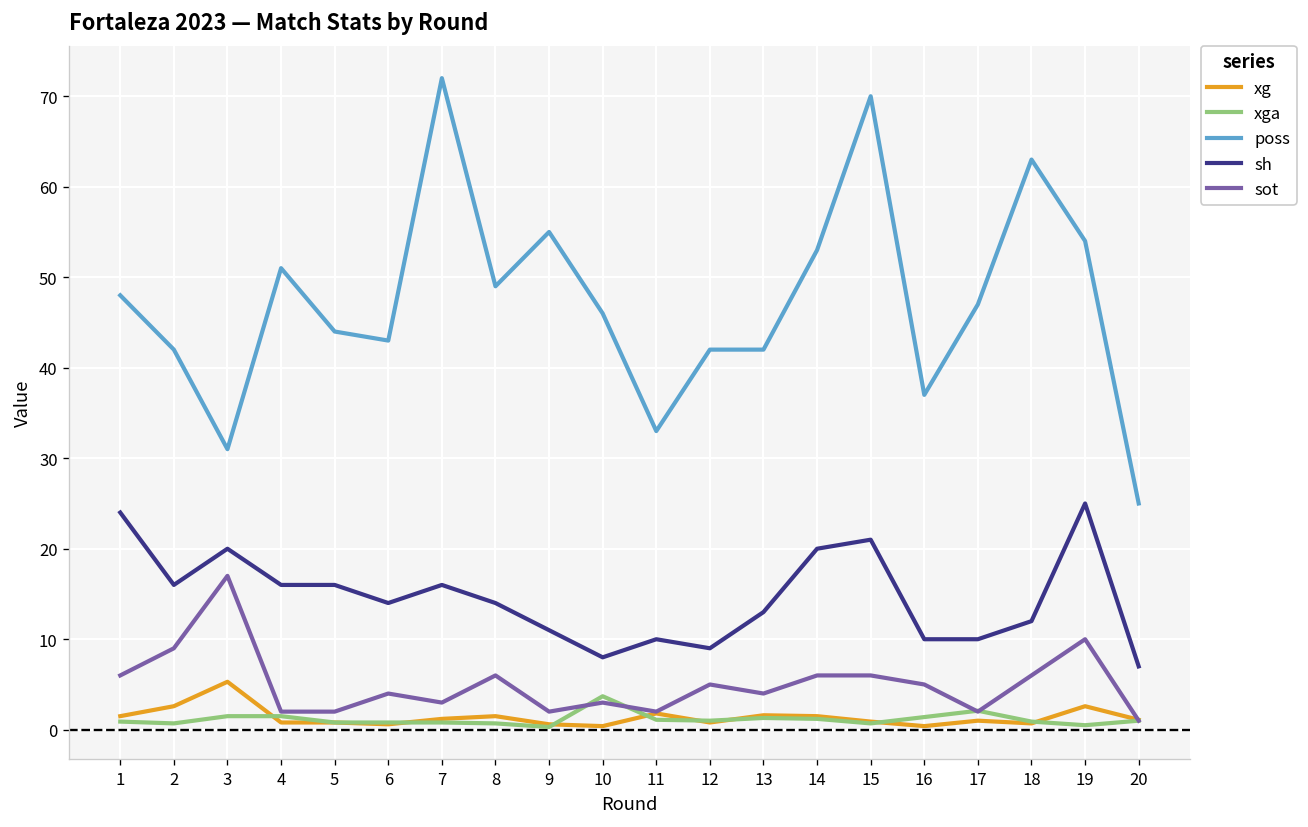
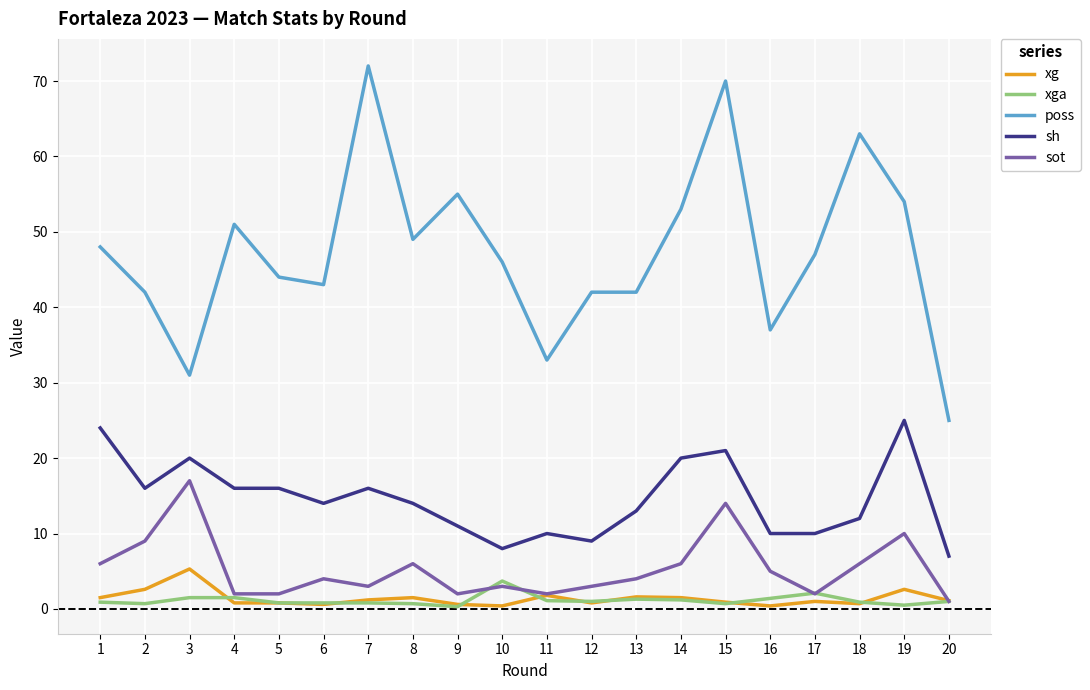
  {
    "xg": {
      "1": 2,
      "2": 3,
      "3": 5,
      "4": 1,
      "7": 1,
      "8": 2,
      "10": 0,
      "16": 0,
      "17": 1,
      "19": 3
    },
    "xga": {
      "1": 1,
      "2": 1,
      "3": 2,
      "4": 2,
      "7": 1,
      "8": 1,
      "10": 4,
      "11": 1,
      "16": 1,
      "19": 1
    },
    "poss": {
      "1": 48,
      "2": 42,
      "3": 31,
      "4": 51,
      "5": 44,
      "6": 43,
      "7": 72,
      "8": 49,
      "9": 55,
      "10": 46,
      "11": 33,
      "12": 42,
      "13": 42,
      "14": 53,
      "15": 70,
      "16": 37,
      "17": 47,
      "18": 63,
      "19": 54,
      "20": 25
    },
    "sh": {
      "1": 24,
      "2": 16,
      "3": 20,
      "4": 16,
      "5": 16,
      "6": 14,
      "7": 16,
      "8": 14,
      "9": 11,
      "10": 8,
      "11": 10,
      "12": 9,
      "13": 13,
      "14": 20,
      "15": 21,
      "16": 10,
      "17": 10,
      "18": 12,
      "19": 25,
      "20": 7
    },
    "sot": {
      "1": 6,
      "2": 9,
      "3": 17,
      "4": 2,
      "5": 2,
      "6": 4,
      "7": 3,
      "8": 6,
      "9": 2,
      "10": 3,
-     "12": 5,
+     "12": 3,
      "13": 4,
      "14": 6,
-     "15": 6,
+     "15": 14,
      "16": 5,
      "18": 6,
      "19": 10
    }
  }
